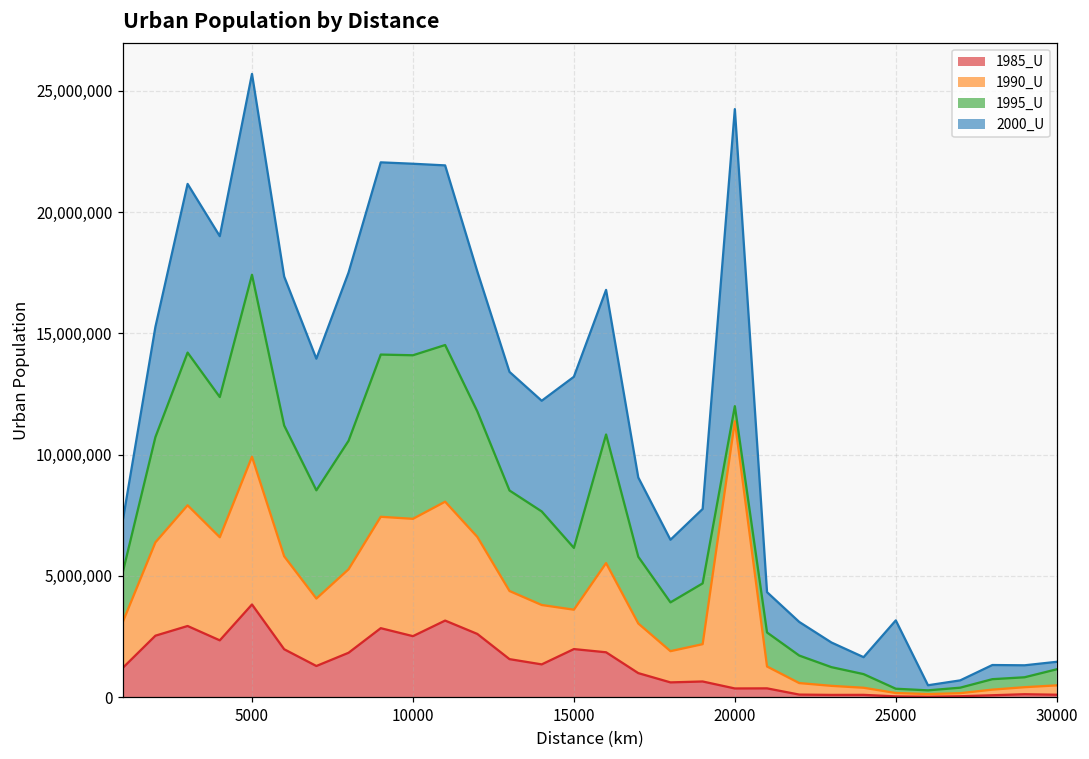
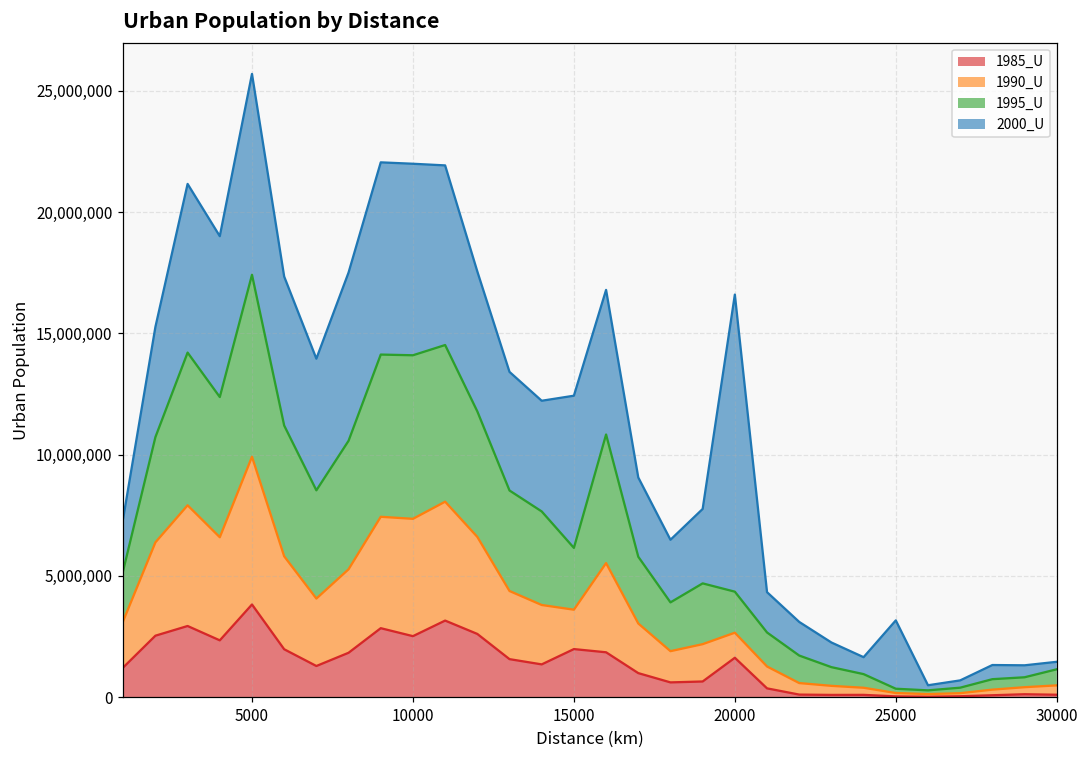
  {
    "1985_U": {
      "5000": "3,800,000",
      "10000": "2,500,000",
      "15000": "2,000,000",
-     "20000": "400,000",
+     "20000": "1,600,000",
      "25000": "0",
      "30000": "100,000"
    },
    "1990_U": {
      "5000": "6,100,000",
      "10000": "4,800,000",
      "15000": "1,600,000",
-     "20000": "11,000,000",
+     "20000": "1,000,000",
      "25000": "100,000",
      "30000": "400,000"
    },
    "1995_U": {
      "5000": "7,500,000",
      "10000": "6,700,000",
      "15000": "2,500,000",
-     "20000": "600,000",
+     "20000": "1,700,000",
      "25000": "200,000",
      "30000": "700,000"
    },
    "2000_U": {
      "5000": "8,300,000",
      "10000": "7,900,000",
-     "15000": "7,100,000",
+     "15000": "6,300,000",
      "20000": "12,300,000",
      "25000": "2,800,000",
      "30000": "300,000"
    }
  }
